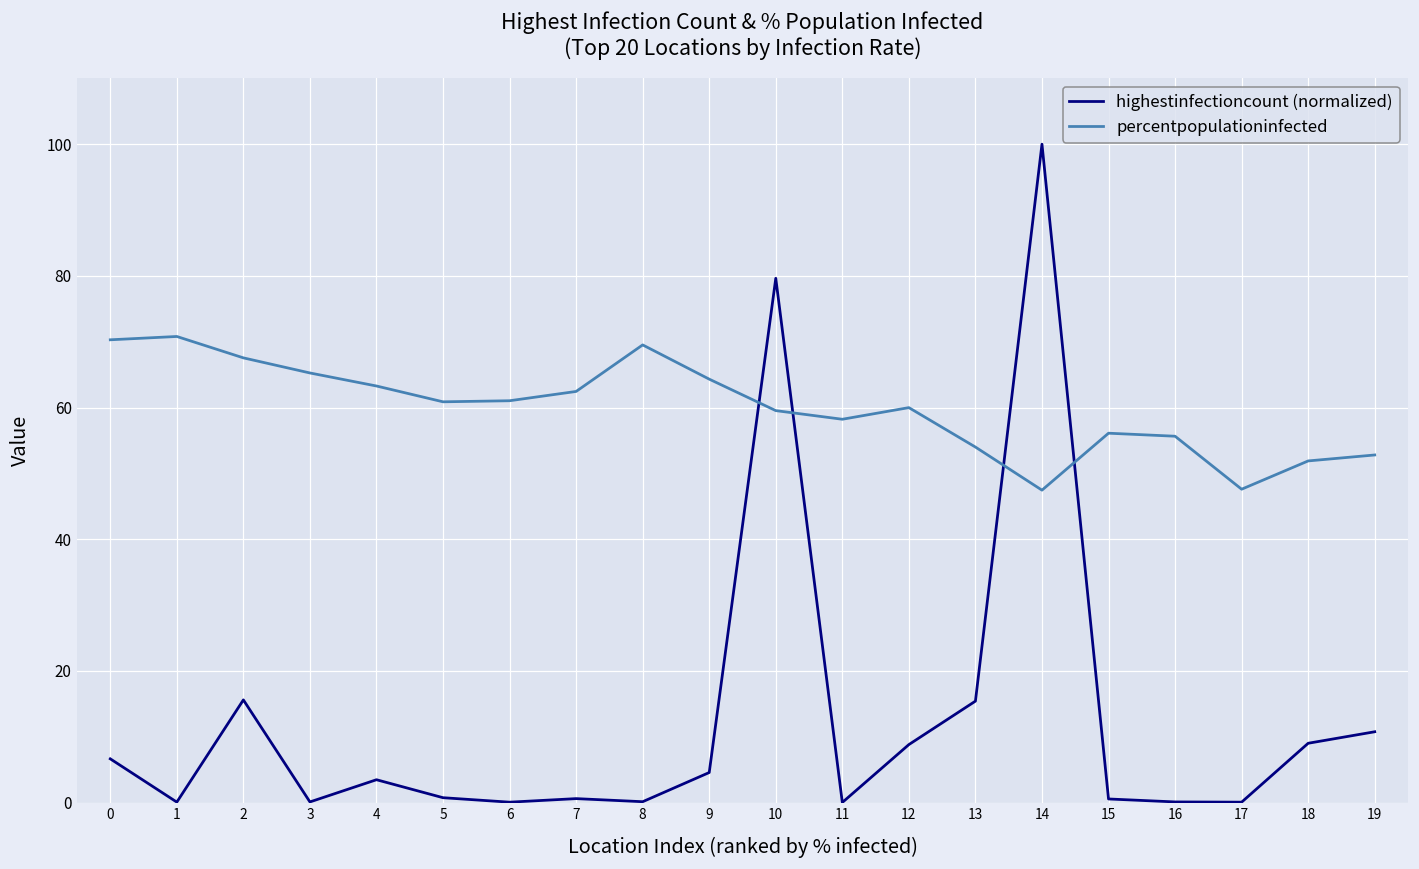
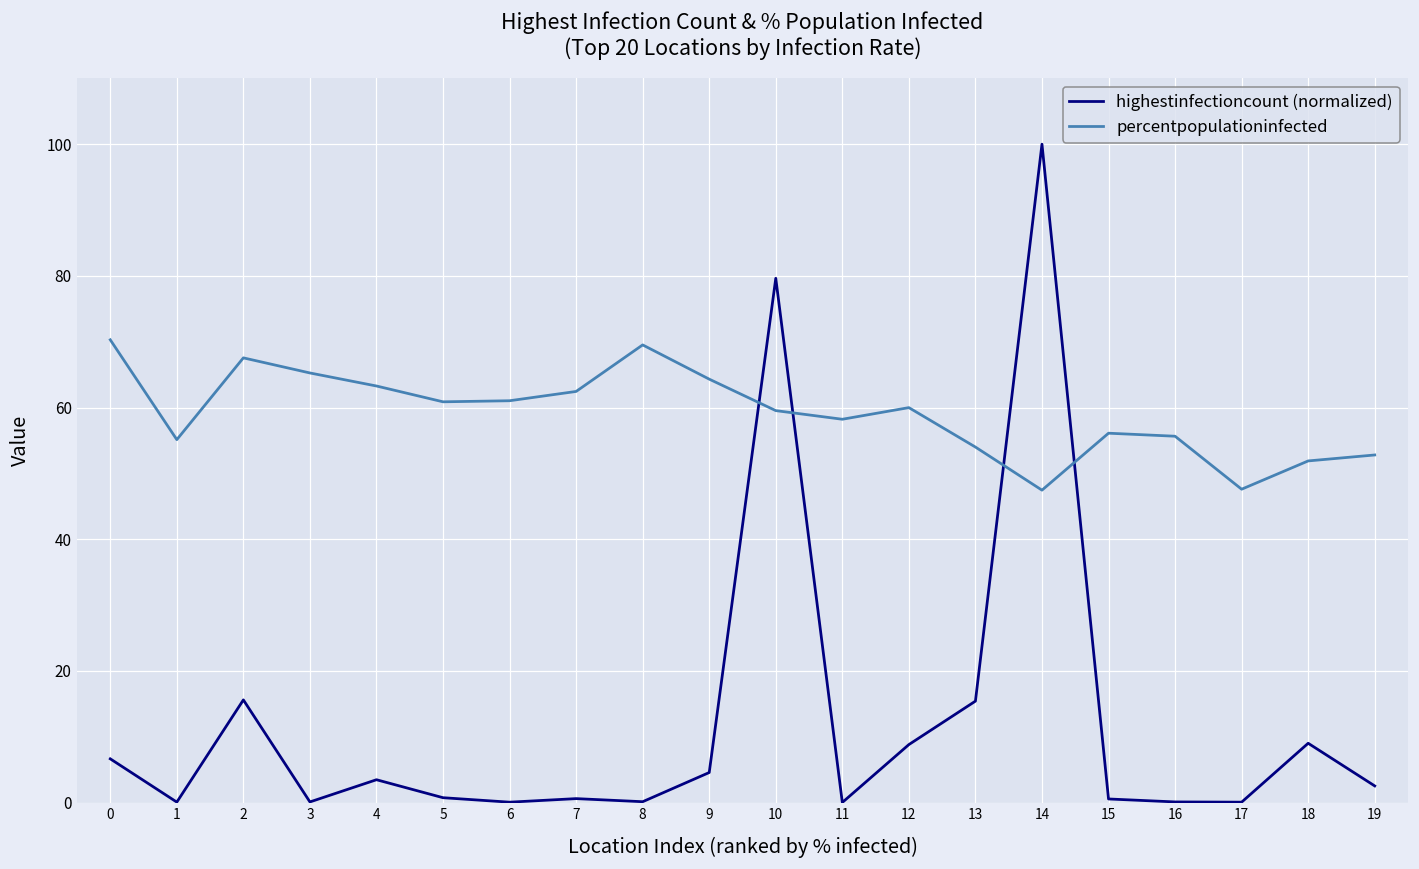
  {
    "highestinfectioncount (normalized)": {
      "0": 7,
      "1": 0,
      "2": 16,
      "3": 0,
      "4": 3,
      "5": 1,
      "6": 0,
      "7": 1,
      "8": 0,
      "9": 5,
      "10": 80,
      "11": 0,
      "12": 9,
      "13": 15,
      "14": 100,
      "15": 1,
      "16": 0,
      "17": 0,
      "18": 9,
-     "19": 11
+     "19": 3
    },
    "percentpopulationinfected": {
      "0": 70,
-     "1": 71,
+     "1": 55,
      "2": 68,
      "3": 65,
      "4": 63,
      "5": 61,
      "6": 61,
      "7": 62,
      "8": 70,
      "9": 64,
      "10": 60,
      "11": 58,
      "12": 60,
      "13": 54,
      "14": 47,
      "15": 56,
      "16": 56,
      "17": 48,
      "18": 52,
      "19": 53
    }
  }
